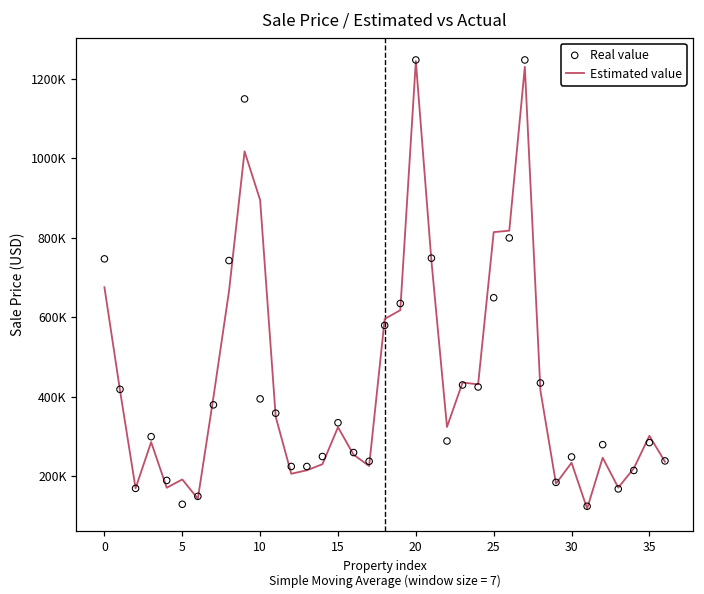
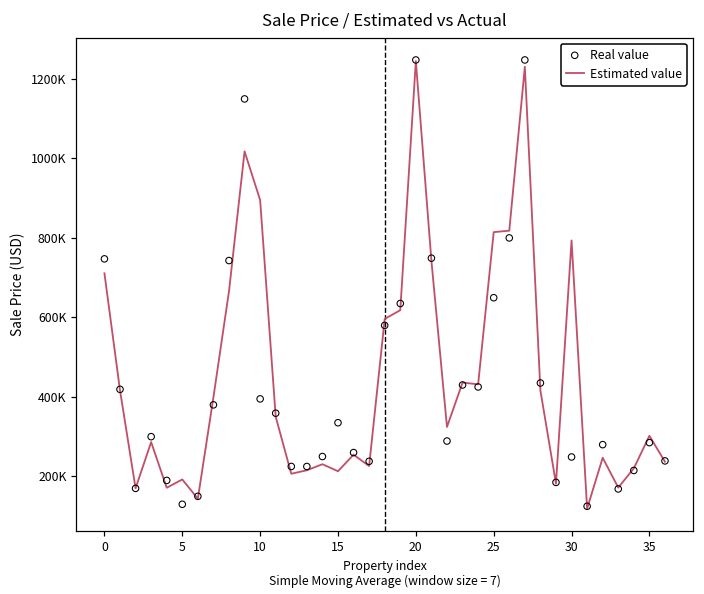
  {
    "Estimated value": {
-     "0": 680000,
+     "0": 710000,
      "5": 190000,
      "10": 900000,
-     "15": 320000,
+     "15": 210000,
      "25": 810000,
-     "30": 230000,
+     "30": 790000,
      "35": 300000
    }
  }
